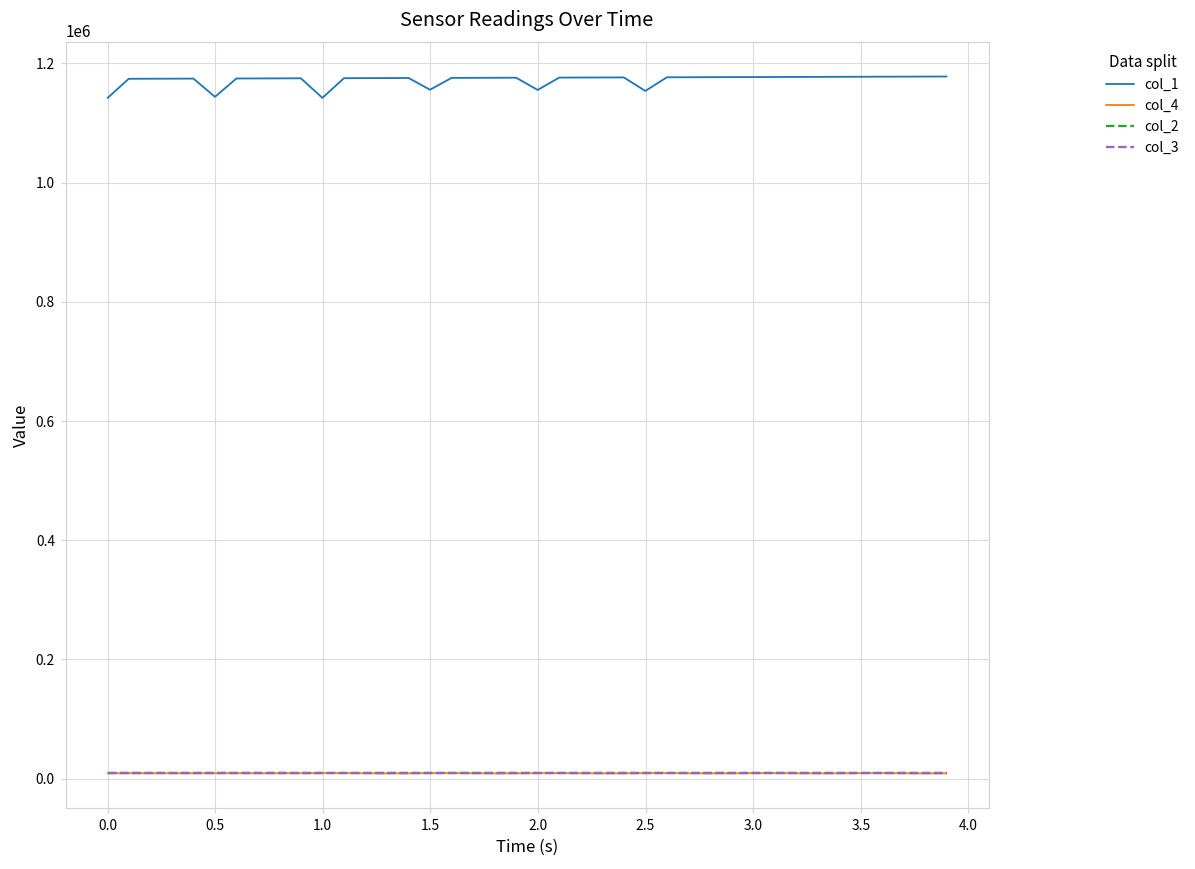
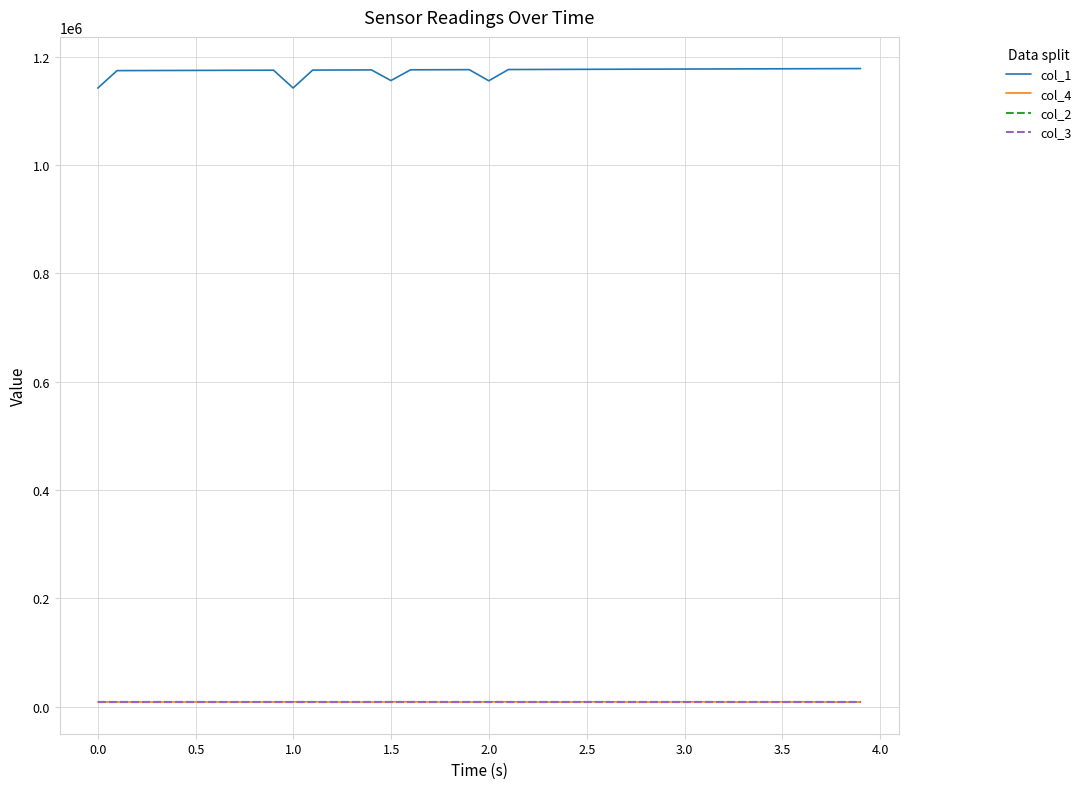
  {
    "col_1": {
      "0.0": 1140000,
-     "0.5": 1140000,
+     "0.5": 1170000,
      "1.0": 1140000,
      "1.5": 1160000,
      "2.0": 1160000,
-     "2.5": 1150000,
+     "2.5": 1180000,
      "3.0": 1180000,
      "3.5": 1180000
    },
    "col_3": {
      "0.0": 10000,
      "0.5": 10000,
      "1.0": 10000,
      "1.5": 10000,
      "2.0": 10000,
      "2.5": 10000,
      "3.0": 10000,
      "3.5": 10000
    }
  }
